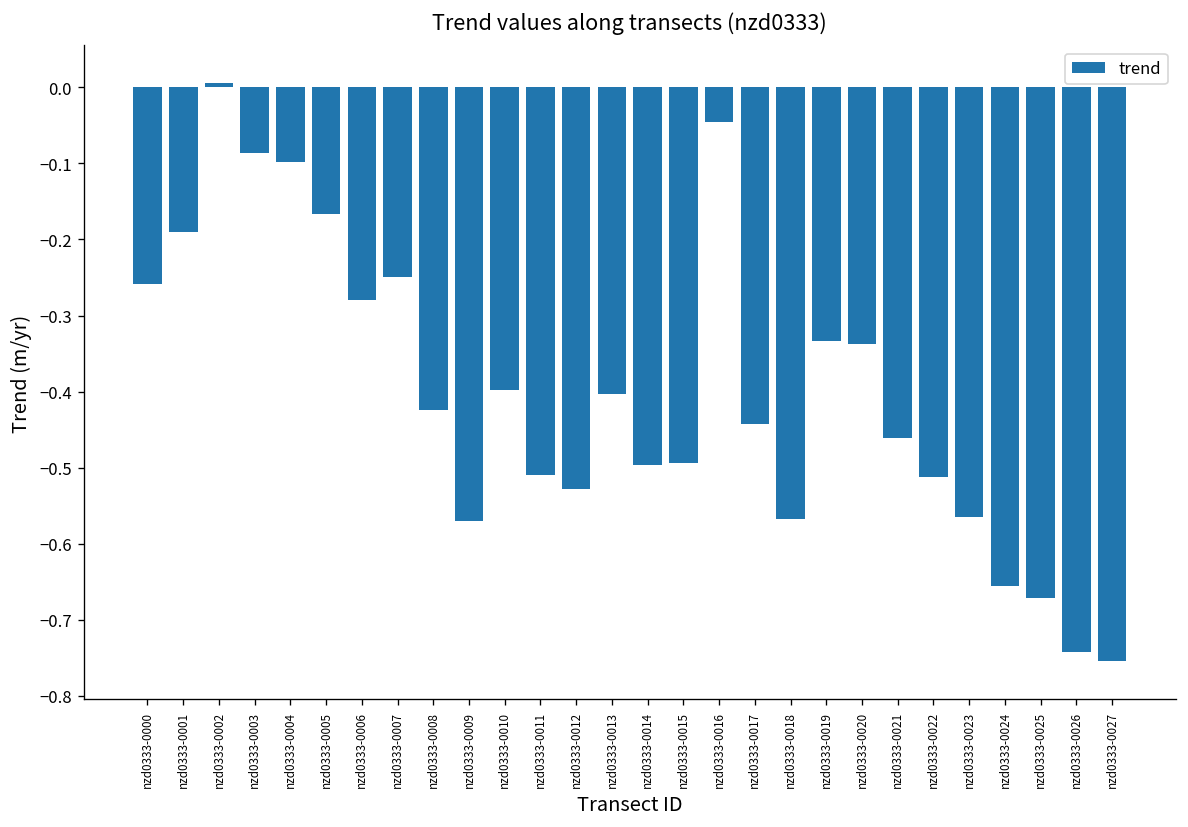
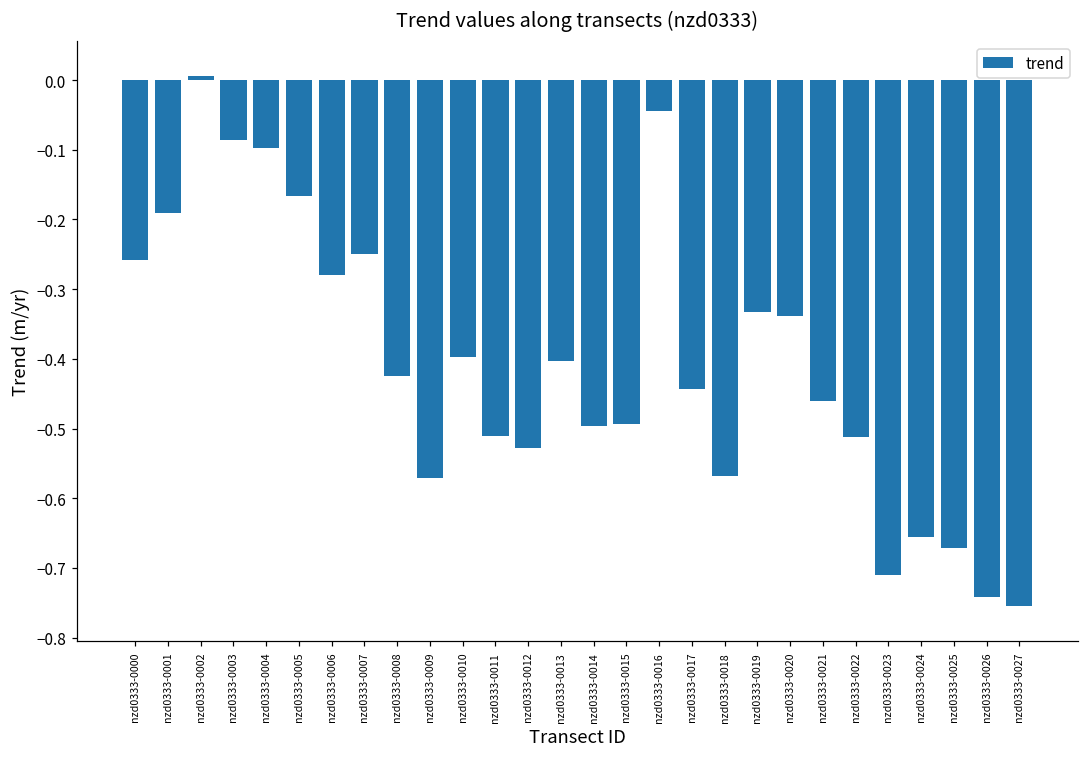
  {
    "nzd0333-0000": -0.26,
    "nzd0333-0001": -0.19,
    "nzd0333-0002": 0.01,
    "nzd0333-0003": -0.09,
    "nzd0333-0004": -0.10,
    "nzd0333-0005": -0.17,
    "nzd0333-0006": -0.28,
    "nzd0333-0007": -0.25,
    "nzd0333-0008": -0.42,
    "nzd0333-0009": -0.57,
    "nzd0333-0010": -0.40,
    "nzd0333-0011": -0.51,
    "nzd0333-0012": -0.53,
    "nzd0333-0013": -0.40,
    "nzd0333-0014": -0.50,
    "nzd0333-0015": -0.49,
    "nzd0333-0016": -0.04,
    "nzd0333-0017": -0.44,
    "nzd0333-0018": -0.57,
    "nzd0333-0019": -0.33,
    "nzd0333-0020": -0.34,
    "nzd0333-0021": -0.46,
    "nzd0333-0022": -0.51,
-   "nzd0333-0023": -0.57,
+   "nzd0333-0023": -0.71,
    "nzd0333-0024": -0.66,
    "nzd0333-0025": -0.67,
    "nzd0333-0026": -0.74,
    "nzd0333-0027": -0.75
  }
